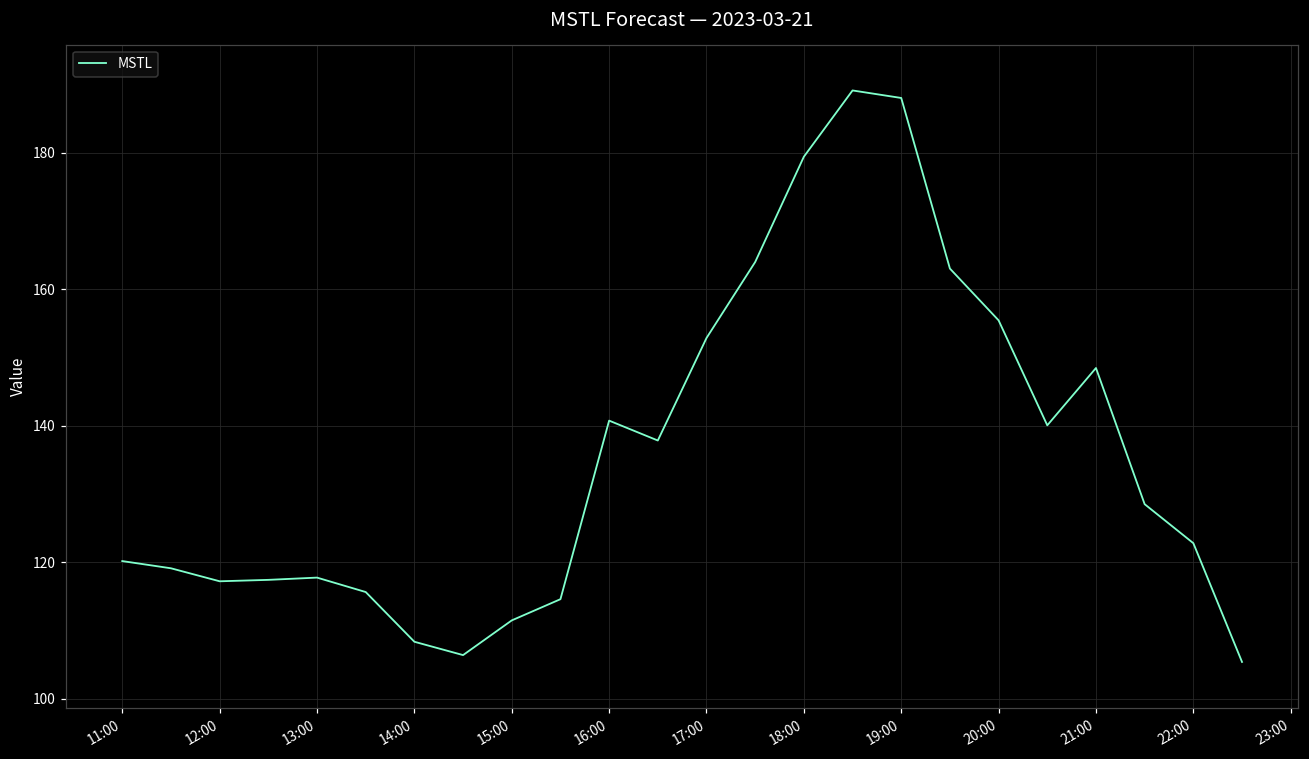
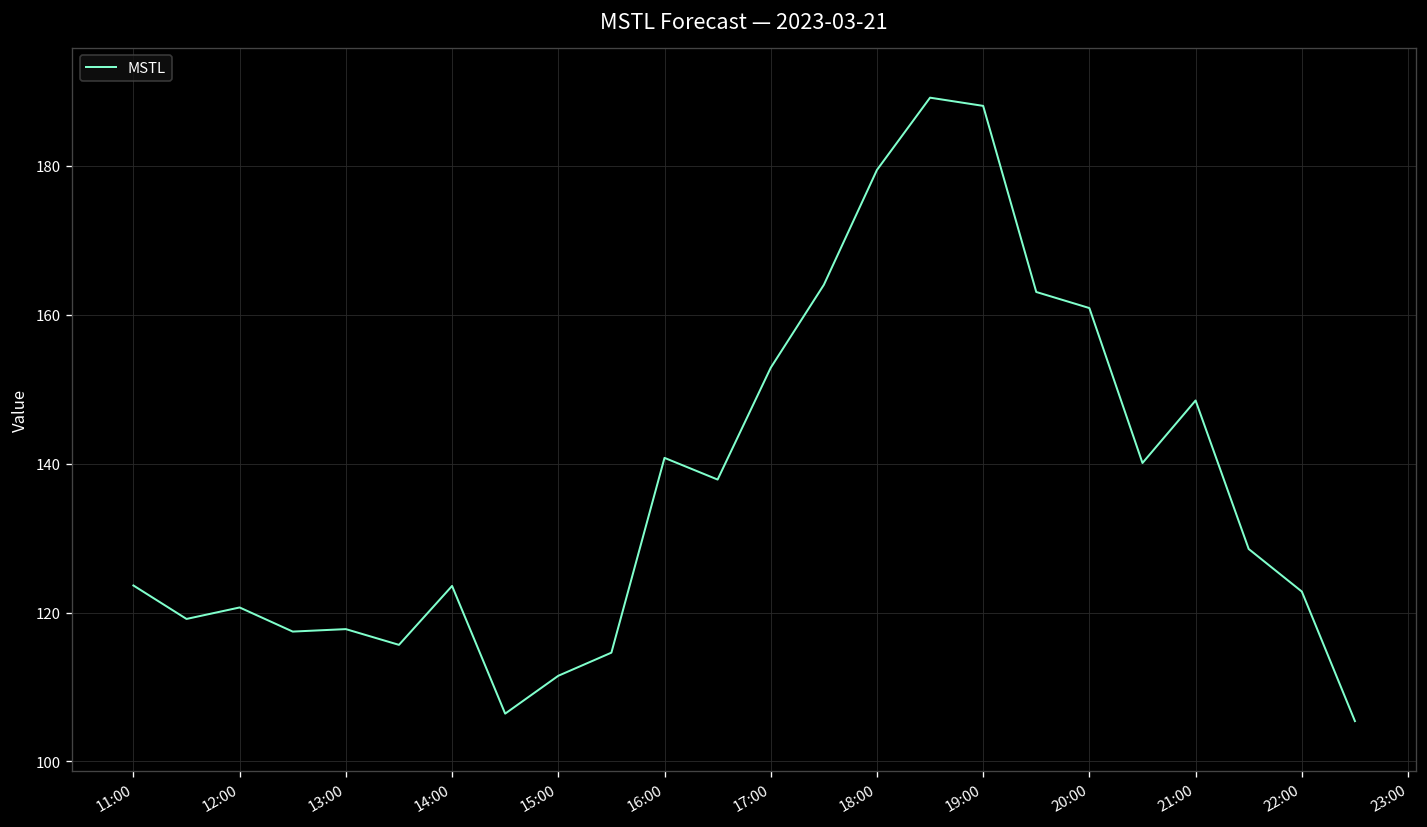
  {
-   "11:00": 120,
-   "12:00": 117,
+   "11:00": 124,
+   "12:00": 121,
    "13:00": 118,
-   "14:00": 108,
+   "14:00": 124,
    "15:00": 112,
    "16:00": 141,
    "17:00": 153,
    "18:00": 179,
    "19:00": 188,
-   "20:00": 155,
+   "20:00": 161,
    "21:00": 148,
    "22:00": 123
  }
